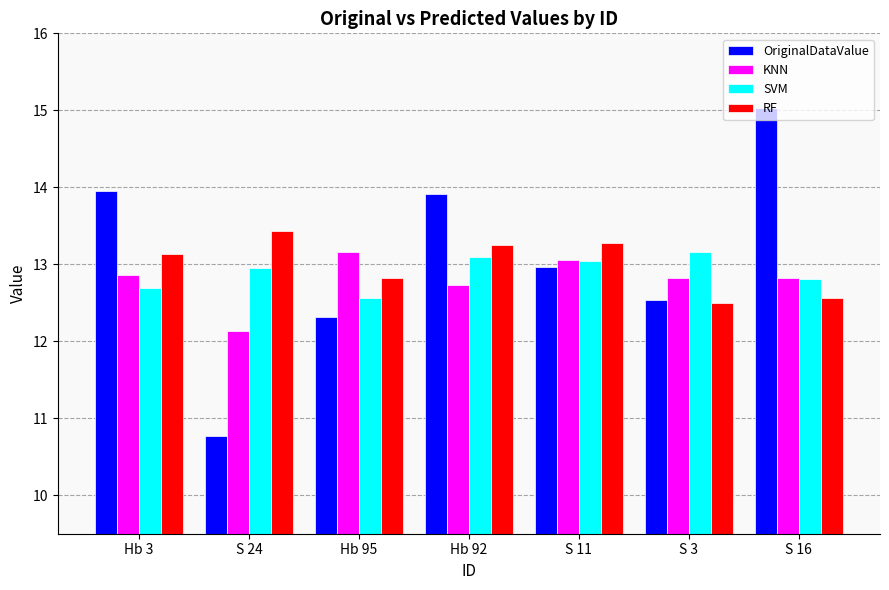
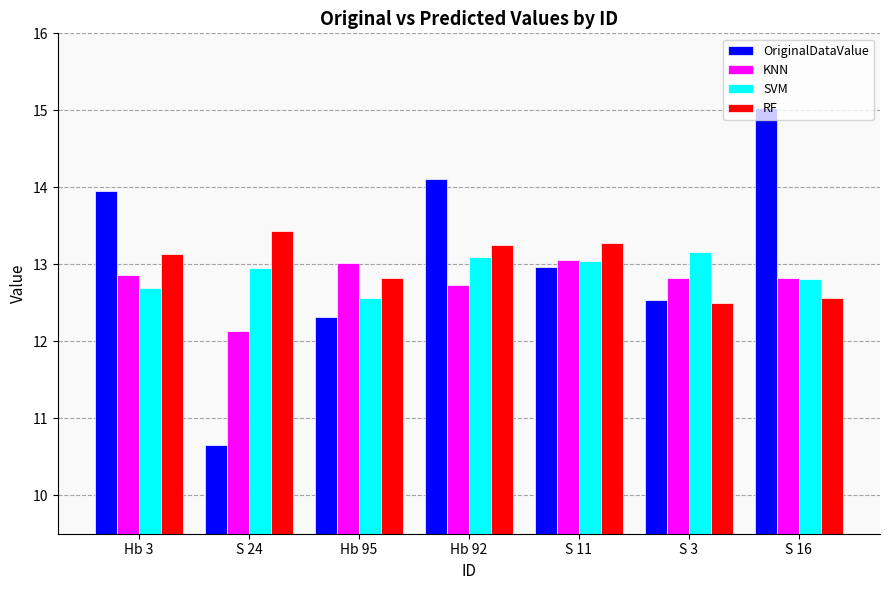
  {
    "OriginalDataValue": {
      "Hb 3": 14.0,
-     "S 24": 10.8,
+     "S 24": 10.7,
      "Hb 95": 12.3,
-     "Hb 92": 13.9,
+     "Hb 92": 14.1,
      "S 11": 13.0,
      "S 3": 12.5
    },
    "KNN": {
      "Hb 3": 12.9,
      "S 24": 12.1,
-     "Hb 95": 13.2,
+     "Hb 95": 13.0,
      "Hb 92": 12.7,
      "S 11": 13.1,
      "S 3": 12.8,
      "S 16": 12.8
    },
    "SVM": {
      "Hb 3": 12.7,
      "S 24": 12.9,
      "Hb 95": 12.6,
      "Hb 92": 13.1,
      "S 11": 13.0,
      "S 3": 13.2,
      "S 16": 12.8
    },
    "RF": {
      "Hb 3": 13.1,
      "S 24": 13.4,
      "Hb 95": 12.8,
      "Hb 92": 13.2,
      "S 11": 13.3,
      "S 3": 12.5,
      "S 16": 12.6
    }
  }
